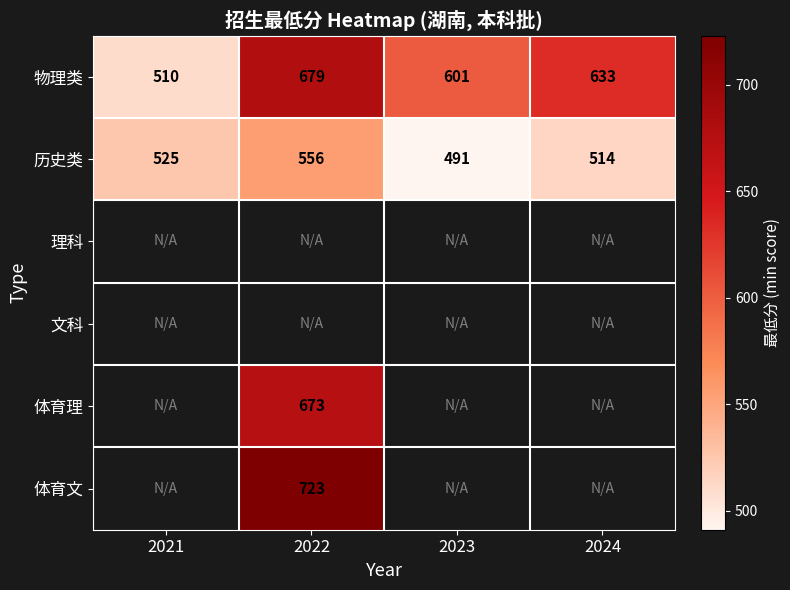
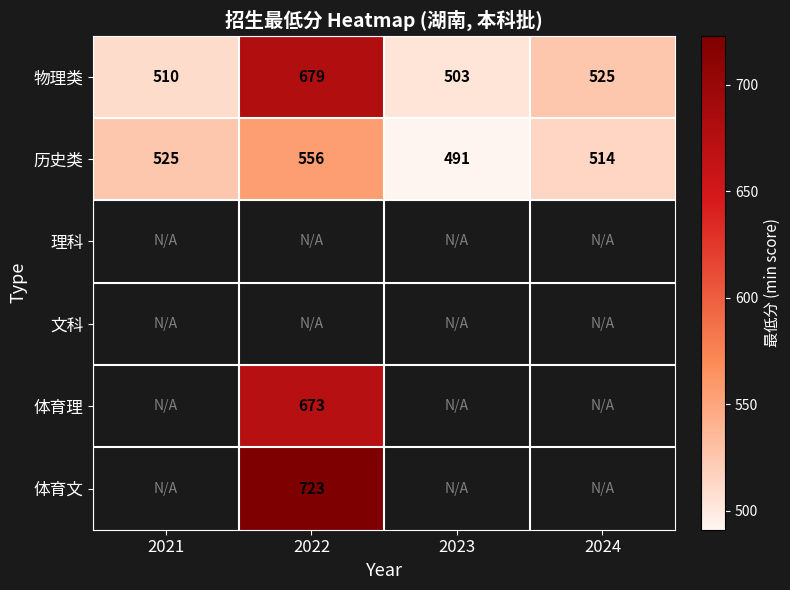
  {
    "物理类": {
      "2021": 510,
      "2022": 679,
-     "2023": 601,
-     "2024": 633
+     "2023": 503,
+     "2024": 525
    },
    "历史类": {
      "2021": 525,
      "2022": 556,
      "2023": 491,
      "2024": 514
    },
    "体育理": {
      "2022": 673
    },
    "体育文": {
      "2022": 723
    }
  }
